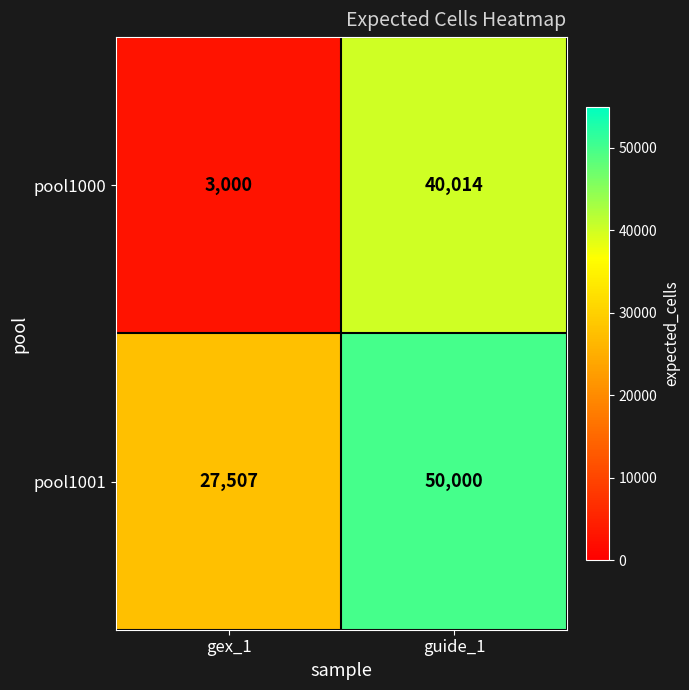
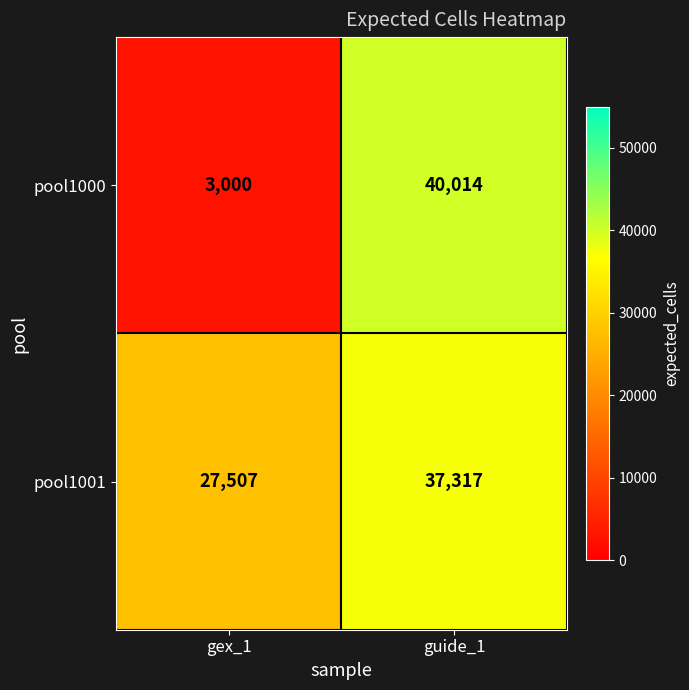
  {
    "pool1000": {
      "gex_1": "3,000",
      "guide_1": "40,014"
    },
    "pool1001": {
      "gex_1": "27,507",
-     "guide_1": "50,000"
+     "guide_1": "37,317"
    }
  }
